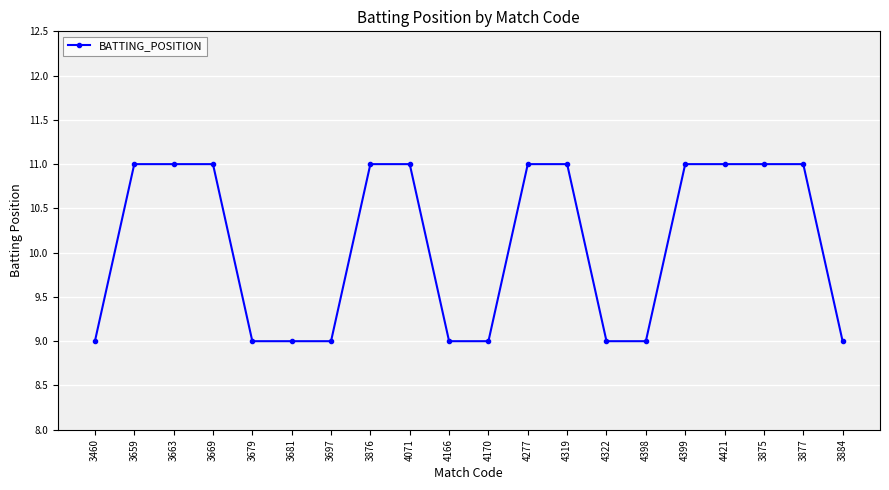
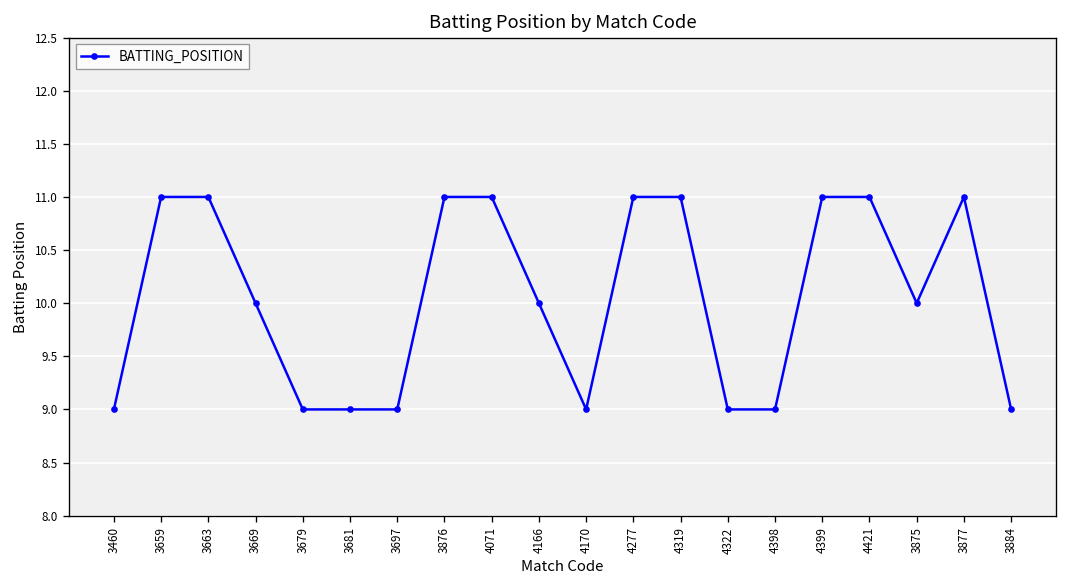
  {
    "3460": 9,
    "3659": 11,
    "3663": 11,
-   "3669": 11,
+   "3669": 10,
    "3679": 9,
    "3681": 9,
    "3697": 9,
    "3876": 11,
    "4071": 11,
-   "4166": 9,
+   "4166": 10,
    "4170": 9,
    "4277": 11,
    "4319": 11,
    "4322": 9,
    "4398": 9,
    "4399": 11,
    "4421": 11,
-   "3875": 11,
+   "3875": 10,
    "3877": 11,
    "3884": 9
  }
